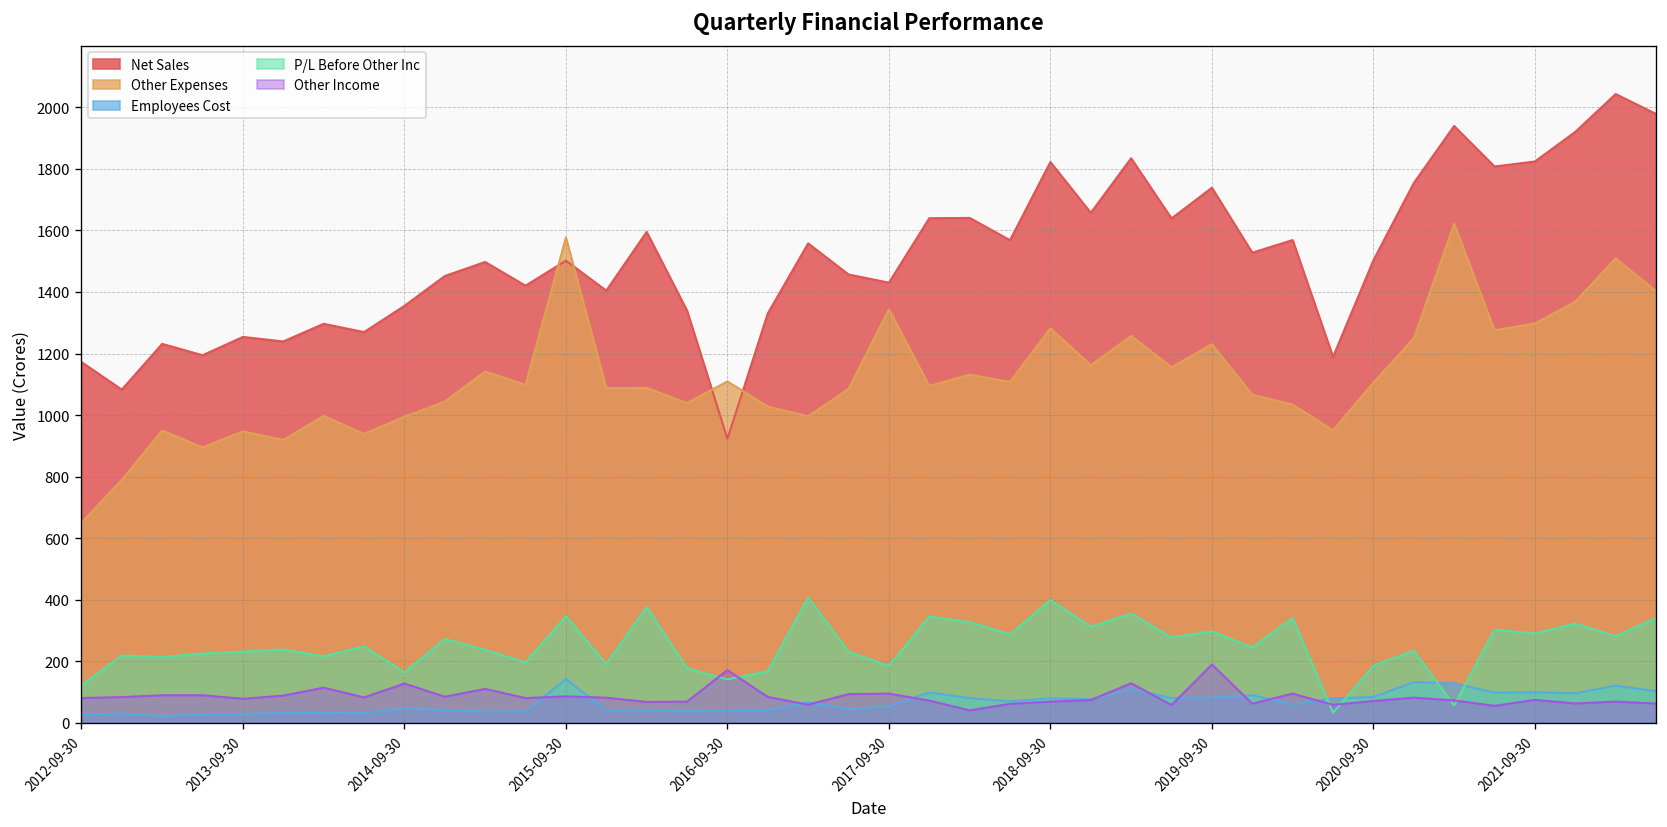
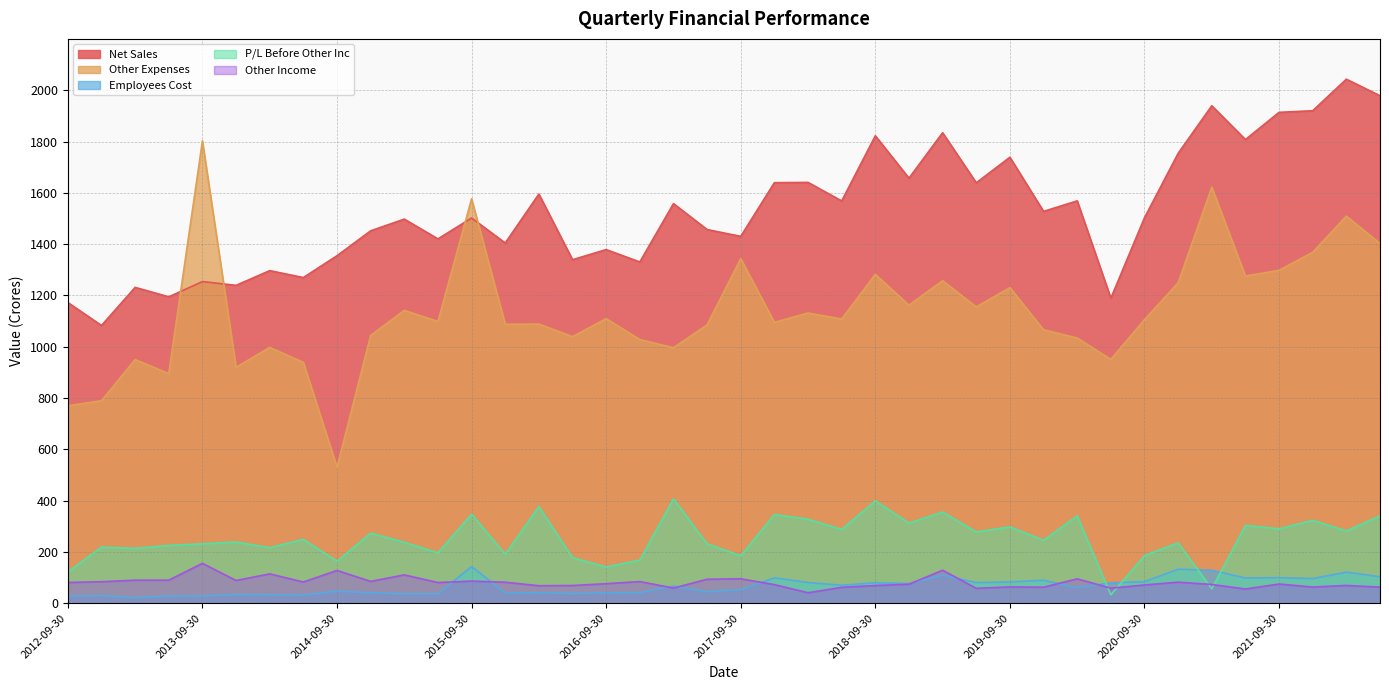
  {
    "Net Sales": {
      "2012-09-30": 1170,
      "2013-09-30": 1250,
      "2014-09-30": 1350,
      "2015-09-30": 1500,
-     "2016-09-30": 920,
+     "2016-09-30": 1380,
      "2017-09-30": 1430,
      "2018-09-30": 1820,
      "2019-09-30": 1740,
      "2020-09-30": 1500,
-     "2021-09-30": 1820
+     "2021-09-30": 1910
    },
    "Other Expenses": {
-     "2012-09-30": 650,
-     "2013-09-30": 950,
-     "2014-09-30": 990,
+     "2012-09-30": 770,
+     "2013-09-30": 1800,
+     "2014-09-30": 530,
      "2015-09-30": 1580,
      "2016-09-30": 1110,
      "2017-09-30": 1340,
      "2018-09-30": 1280,
      "2019-09-30": 1230,
      "2020-09-30": 1110,
      "2021-09-30": 1300
    },
    "Employees Cost": {
      "2012-09-30": 30,
      "2013-09-30": 30,
      "2014-09-30": 50,
      "2015-09-30": 140,
      "2016-09-30": 40,
      "2017-09-30": 50,
      "2018-09-30": 80,
      "2019-09-30": 80,
      "2020-09-30": 80,
      "2021-09-30": 100
    },
    "P/L Before Other Inc": {
      "2012-09-30": 120,
      "2013-09-30": 230,
      "2014-09-30": 160,
      "2015-09-30": 350,
      "2016-09-30": 140,
      "2017-09-30": 190,
      "2018-09-30": 400,
      "2019-09-30": 300,
      "2020-09-30": 190,
      "2021-09-30": 290
    },
    "Other Income": {
      "2012-09-30": 80,
-     "2013-09-30": 80,
+     "2013-09-30": 160,
      "2014-09-30": 130,
      "2015-09-30": 90,
-     "2016-09-30": 170,
+     "2016-09-30": 80,
      "2017-09-30": 100,
      "2018-09-30": 70,
-     "2019-09-30": 190,
+     "2019-09-30": 60,
      "2020-09-30": 70,
      "2021-09-30": 80
    }
  }
